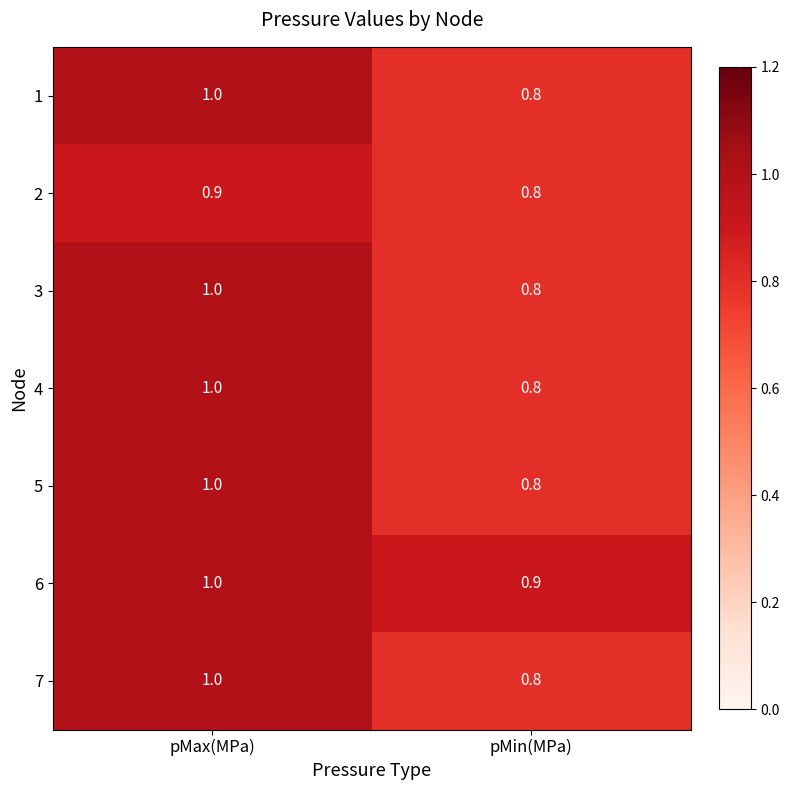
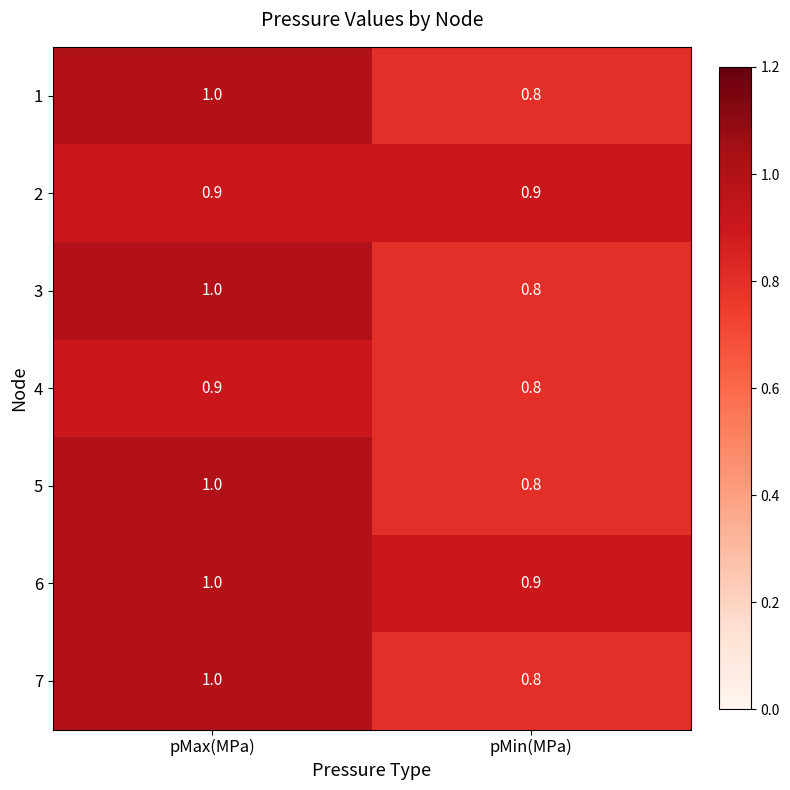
  {
    "1": {
      "pMax(MPa)": 1.0,
      "pMin(MPa)": 0.8
    },
    "2": {
      "pMax(MPa)": 0.9,
-     "pMin(MPa)": 0.8
+     "pMin(MPa)": 0.9
    },
    "3": {
      "pMax(MPa)": 1.0,
      "pMin(MPa)": 0.8
    },
    "4": {
-     "pMax(MPa)": 1.0,
+     "pMax(MPa)": 0.9,
      "pMin(MPa)": 0.8
    },
    "5": {
      "pMax(MPa)": 1.0,
      "pMin(MPa)": 0.8
    },
    "6": {
      "pMax(MPa)": 1.0,
      "pMin(MPa)": 0.9
    },
    "7": {
      "pMax(MPa)": 1.0,
      "pMin(MPa)": 0.8
    }
  }
